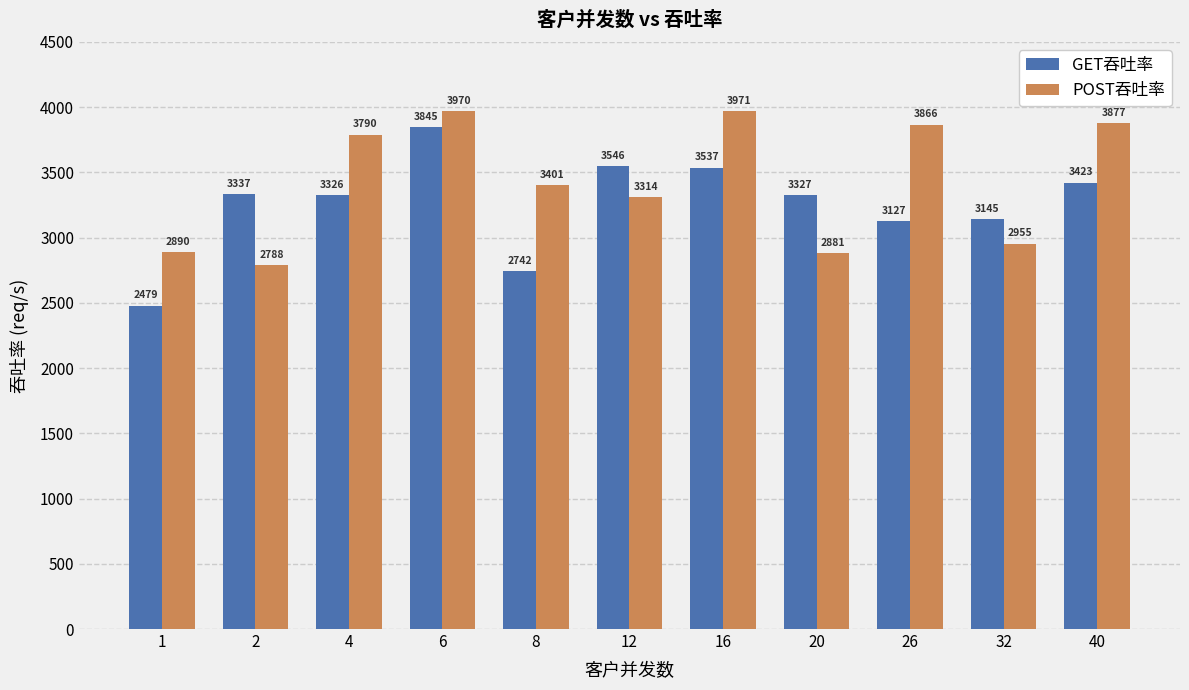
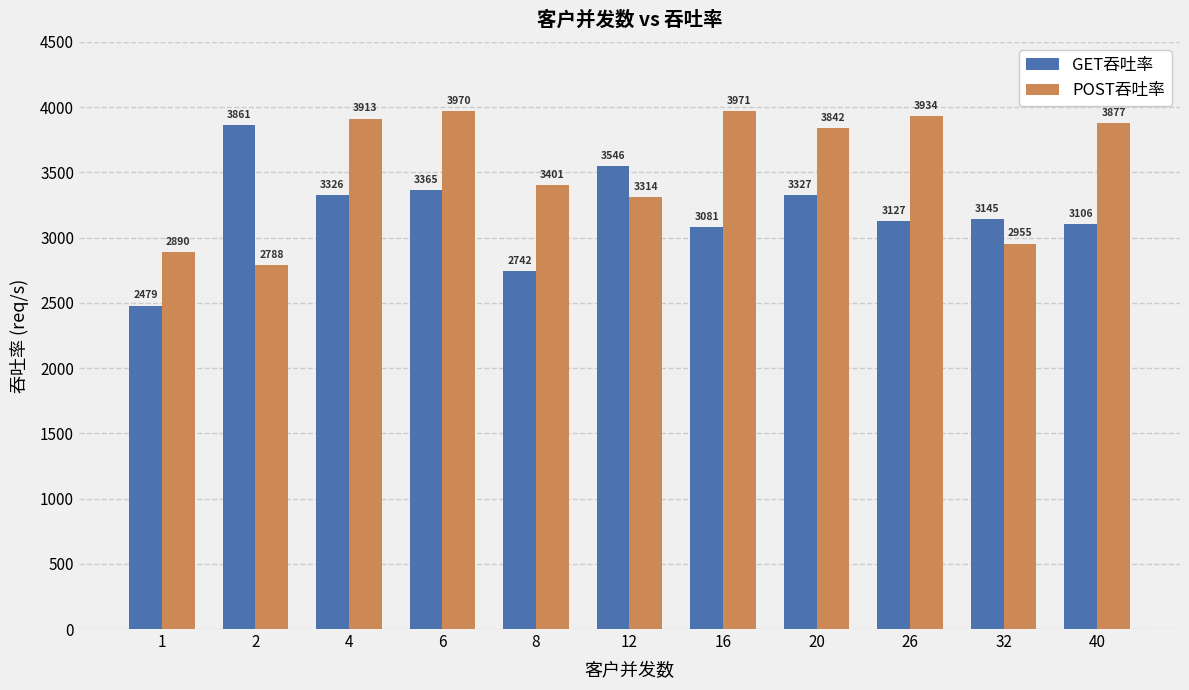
  {
    "GET吞吐率": {
      "1": 2479,
-     "2": 3337,
+     "2": 3861,
      "4": 3326,
-     "6": 3845,
+     "6": 3365,
      "8": 2742,
      "12": 3546,
-     "16": 3537,
+     "16": 3081,
      "20": 3327,
      "26": 3127,
      "32": 3145,
-     "40": 3423
+     "40": 3106
    },
    "POST吞吐率": {
      "1": 2890,
      "2": 2788,
-     "4": 3790,
+     "4": 3913,
      "6": 3970,
      "8": 3401,
      "12": 3314,
      "16": 3971,
-     "20": 2881,
-     "26": 3866,
+     "20": 3842,
+     "26": 3934,
      "32": 2955,
      "40": 3877
    }
  }
